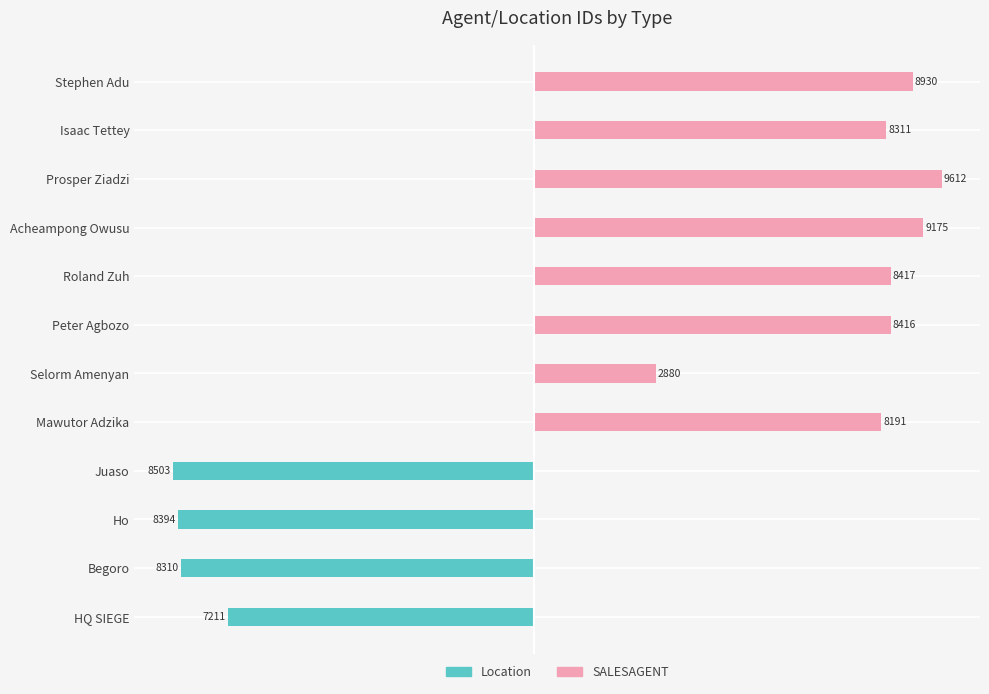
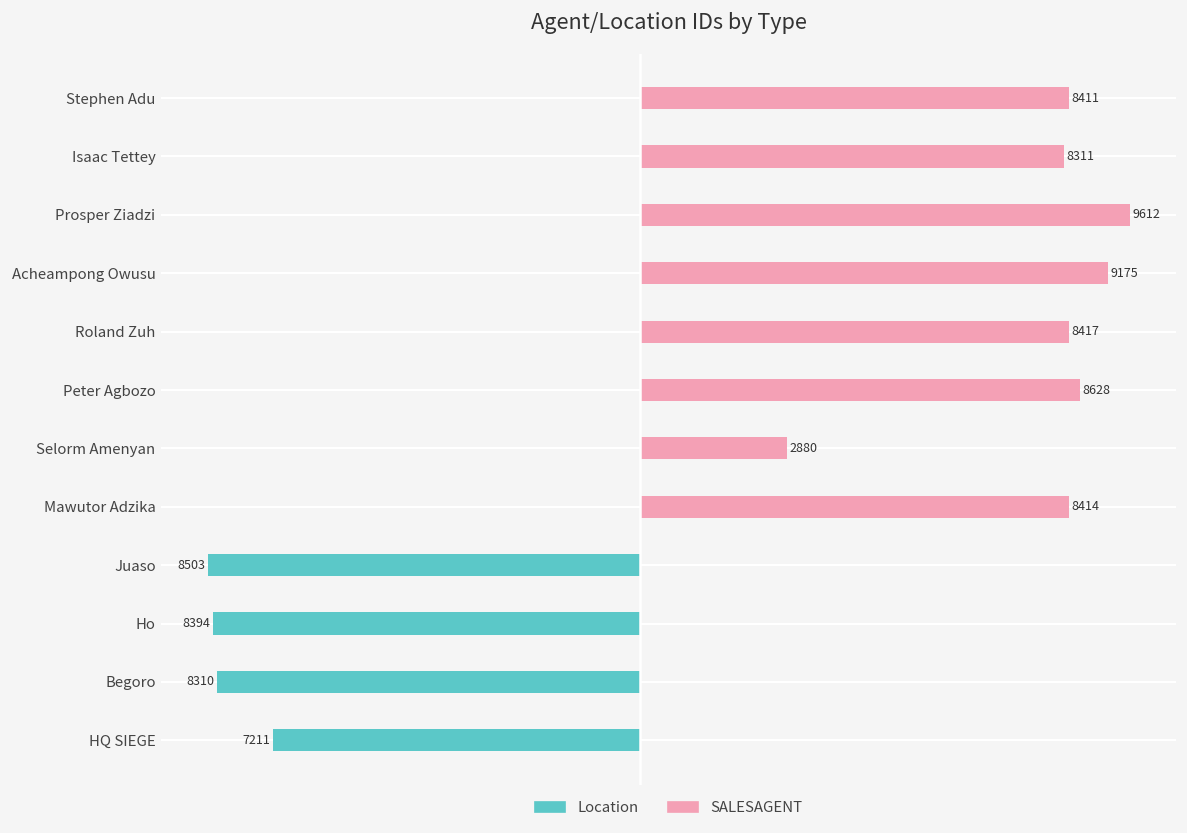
  {
    "SALESAGENT": {
-     "Stephen Adu": 8930,
+     "Stephen Adu": 8411,
      "Isaac Tettey": 8311,
      "Prosper Ziadzi": 9612,
      "Acheampong Owusu": 9175,
      "Roland Zuh": 8417,
-     "Peter Agbozo": 8416,
+     "Peter Agbozo": 8628,
      "Selorm Amenyan": 2880,
-     "Mawutor Adzika": 8191
+     "Mawutor Adzika": 8414
    }
  }
